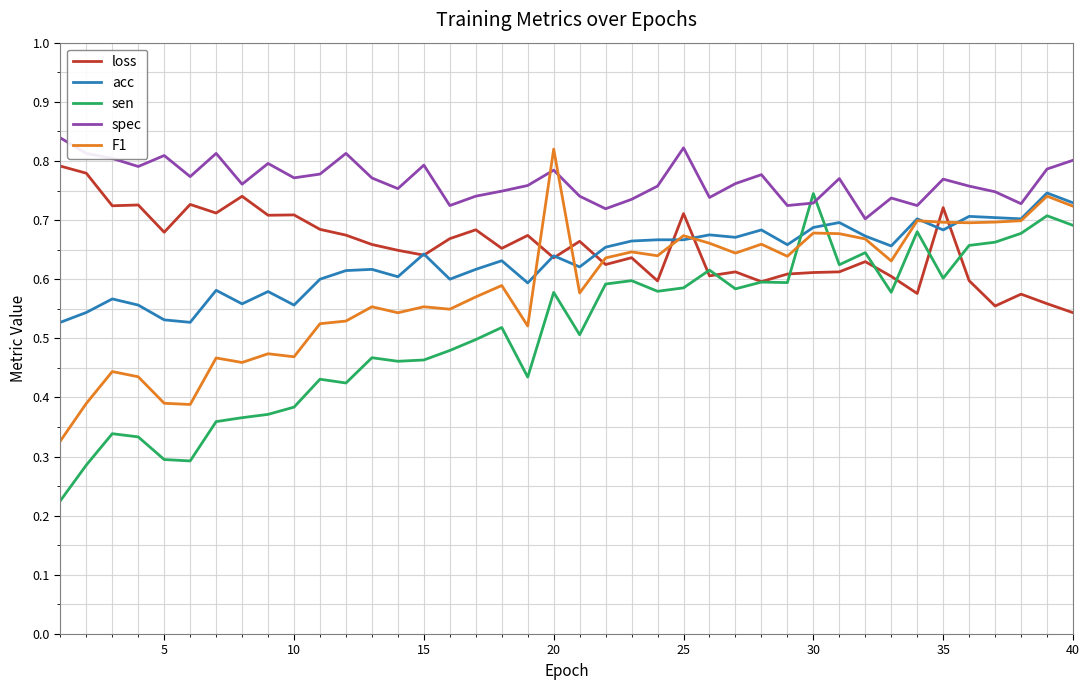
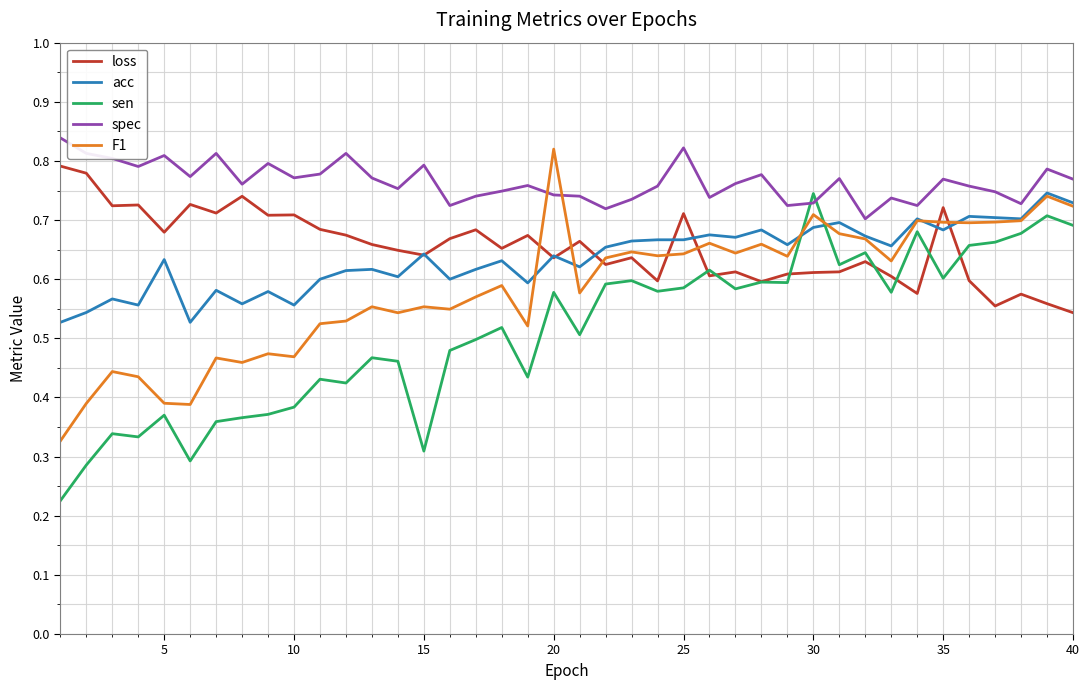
  {
    "loss": {
      "5": 0.68,
      "10": 0.71,
      "25": 0.71,
      "30": 0.61,
      "35": 0.72,
      "40": 0.54
    },
    "acc": {
-     "5": 0.53,
+     "5": 0.63,
      "10": 0.56,
      "25": 0.67,
      "30": 0.69,
      "35": 0.68,
      "40": 0.73
    },
    "sen": {
-     "5": 0.30,
+     "5": 0.37,
      "10": 0.38,
-     "15": 0.46,
+     "15": 0.31,
      "20": 0.58,
      "25": 0.59,
      "30": 0.74,
      "35": 0.60,
      "40": 0.69
    },
    "spec": {
      "5": 0.81,
      "10": 0.77,
      "15": 0.79,
-     "20": 0.78,
+     "20": 0.74,
      "25": 0.82,
      "30": 0.73,
      "35": 0.77,
-     "40": 0.80
+     "40": 0.77
    },
    "F1": {
      "5": 0.39,
      "10": 0.47,
      "15": 0.55,
      "20": 0.82,
-     "25": 0.67,
-     "30": 0.68,
+     "25": 0.64,
+     "30": 0.71,
      "35": 0.70,
      "40": 0.72
    }
  }
